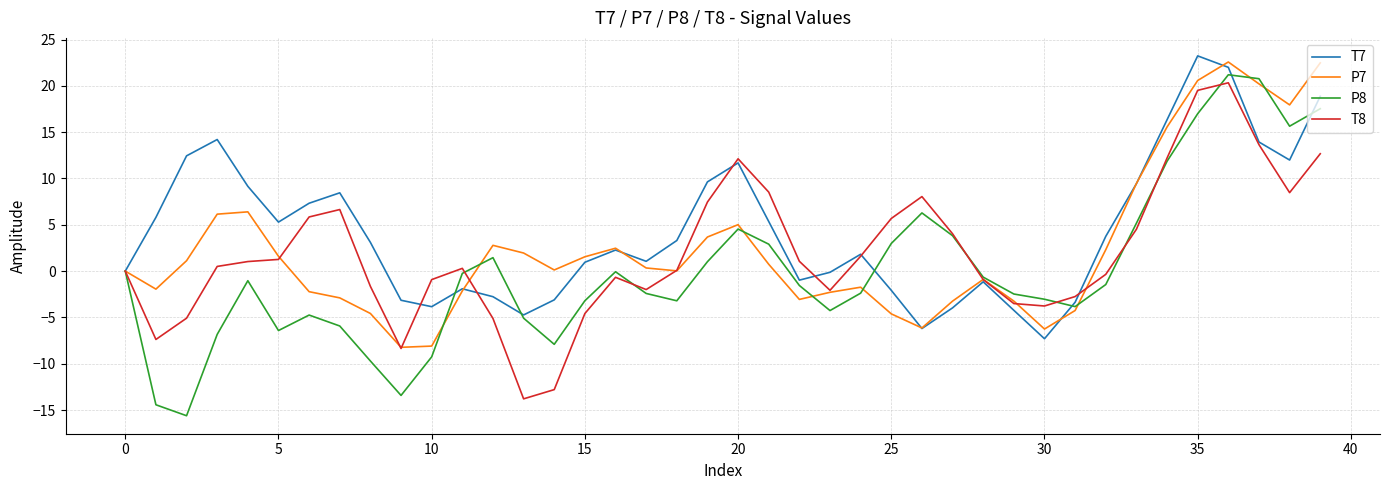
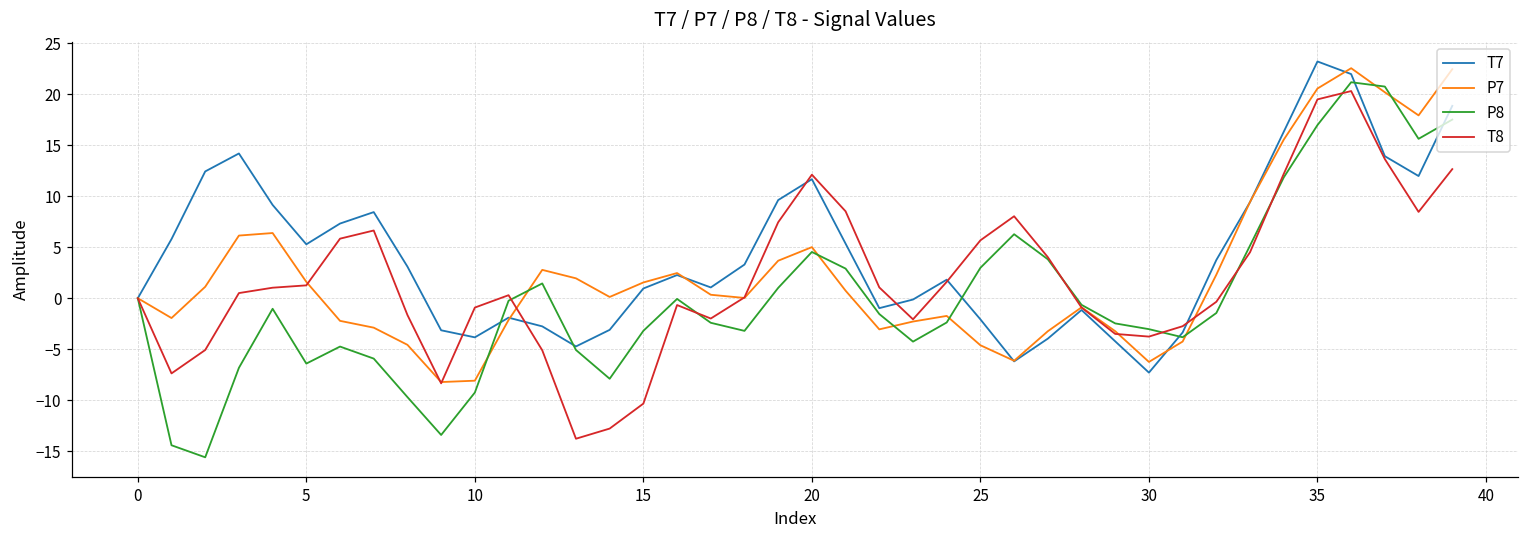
  {
    "T7": {
      "5": 5,
      "10": -4,
      "15": 1,
      "20": 12,
      "25": -2,
      "30": -7,
      "35": 23
    },
    "P7": {
      "5": 2,
      "10": -8,
      "15": 2,
      "20": 5,
      "25": -5,
      "30": -6,
      "35": 21
    },
    "P8": {
      "5": -6,
      "10": -9,
      "15": -3,
      "20": 5,
      "25": 3,
      "30": -3,
      "35": 17
    },
    "T8": {
      "5": 1,
      "10": -1,
-     "15": -5,
+     "15": -10,
      "20": 12,
      "25": 6,
      "30": -4,
      "35": 20
    }
  }
